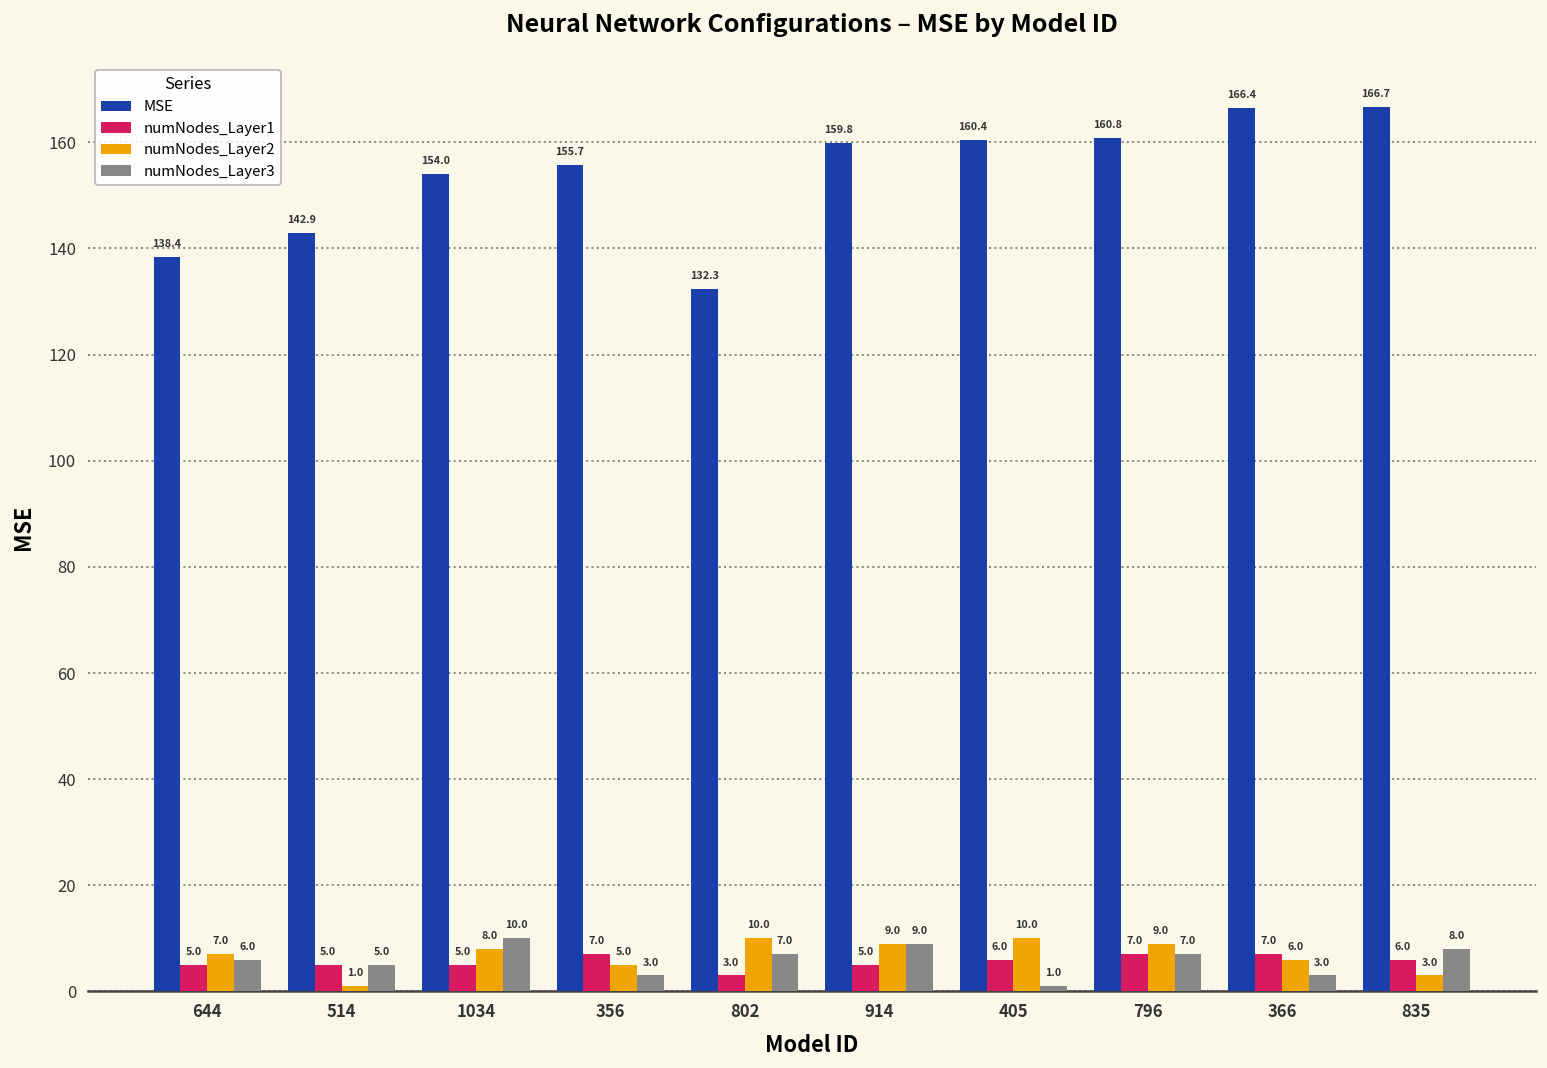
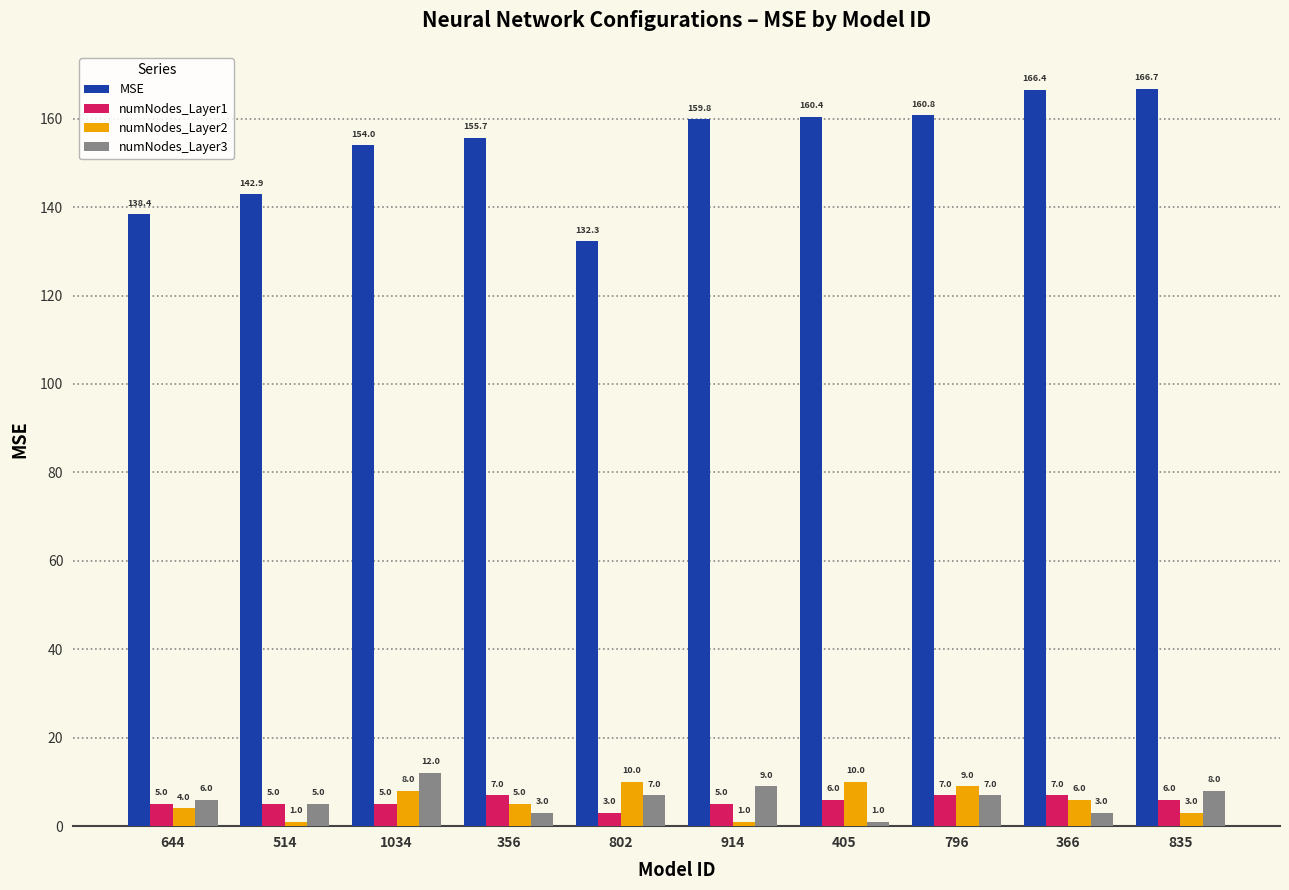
  {
    "MSE": {
      "644": 138.4,
      "514": 142.9,
      "1034": 154.0,
      "356": 155.7,
      "802": 132.3,
      "914": 159.8,
      "405": 160.4,
      "796": 160.8,
      "366": 166.4,
      "835": 166.7
    },
    "numNodes_Layer1": {
      "644": 5.0,
      "514": 5.0,
      "1034": 5.0,
      "356": 7.0,
      "802": 3.0,
      "914": 5.0,
      "405": 6.0,
      "796": 7.0,
      "366": 7.0,
      "835": 6.0
    },
    "numNodes_Layer2": {
-     "644": 7.0,
+     "644": 4.0,
      "514": 1.0,
      "1034": 8.0,
      "356": 5.0,
      "802": 10.0,
-     "914": 9.0,
+     "914": 1.0,
      "405": 10.0,
      "796": 9.0,
      "366": 6.0,
      "835": 3.0
    },
    "numNodes_Layer3": {
      "644": 6.0,
      "514": 5.0,
-     "1034": 10.0,
+     "1034": 12.0,
      "356": 3.0,
      "802": 7.0,
      "914": 9.0,
      "405": 1.0,
      "796": 7.0,
      "366": 3.0,
      "835": 8.0
    }
  }
